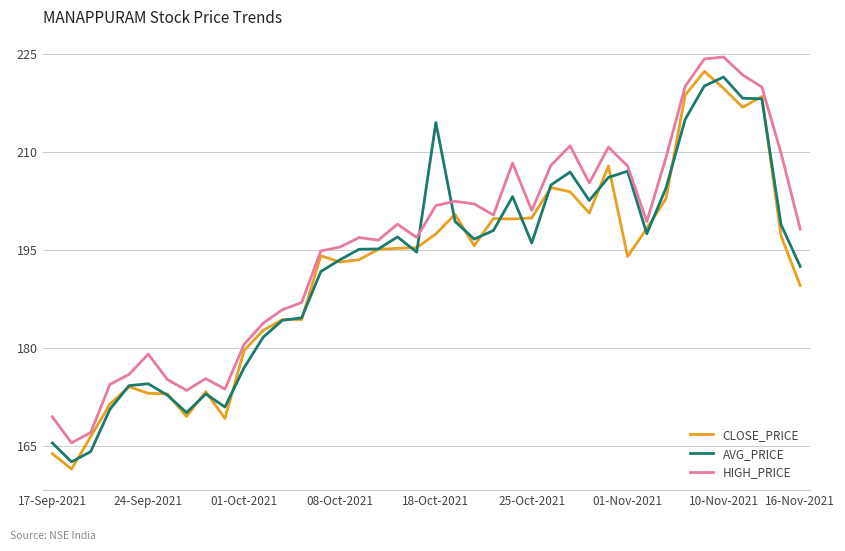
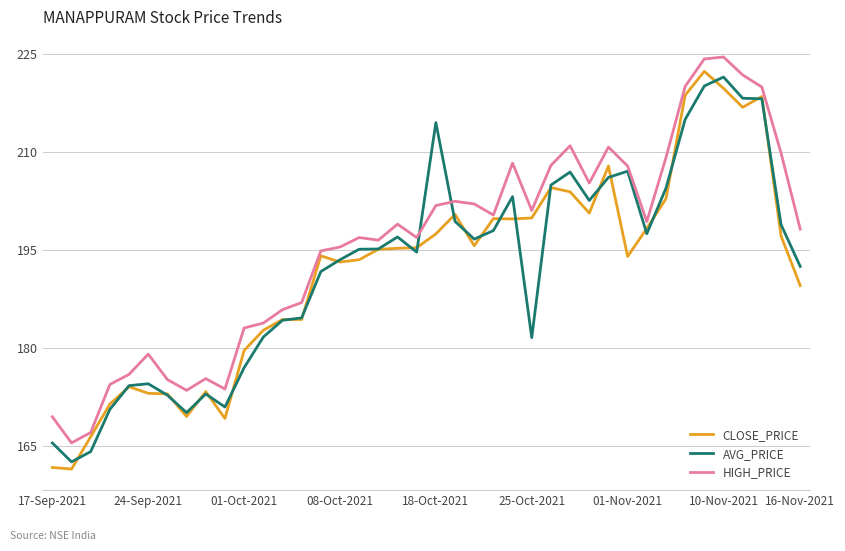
  {
    "CLOSE_PRICE": {
-     "17-Sep-2021": 164,
+     "17-Sep-2021": 162,
      "24-Sep-2021": 173,
      "01-Oct-2021": 180,
      "18-Oct-2021": 197,
      "25-Oct-2021": 200,
      "01-Nov-2021": 194,
      "10-Nov-2021": 220,
      "16-Nov-2021": 190
    },
    "AVG_PRICE": {
      "17-Sep-2021": 165,
      "24-Sep-2021": 174,
      "01-Oct-2021": 177,
      "18-Oct-2021": 214,
-     "25-Oct-2021": 196,
+     "25-Oct-2021": 182,
      "01-Nov-2021": 207,
      "10-Nov-2021": 221,
      "16-Nov-2021": 192
    },
    "HIGH_PRICE": {
      "17-Sep-2021": 169,
      "24-Sep-2021": 179,
-     "01-Oct-2021": 181,
+     "01-Oct-2021": 183,
      "08-Oct-2021": 195,
      "18-Oct-2021": 202,
      "25-Oct-2021": 201,
      "01-Nov-2021": 208,
      "10-Nov-2021": 225,
      "16-Nov-2021": 198
    }
  }
